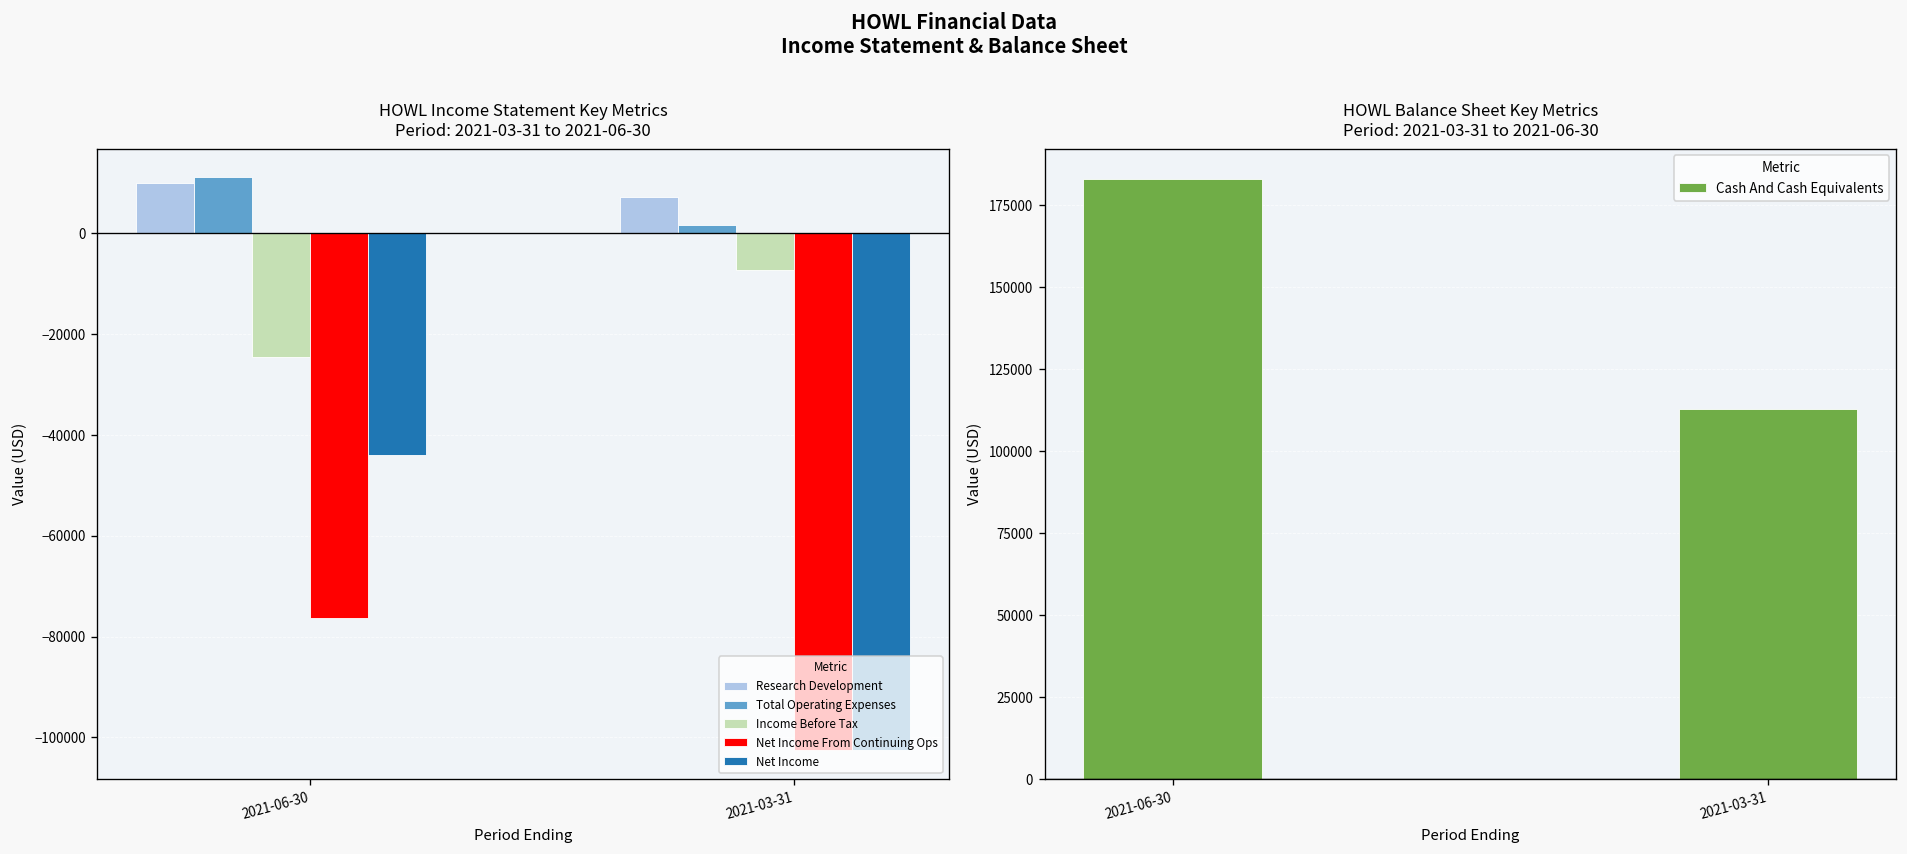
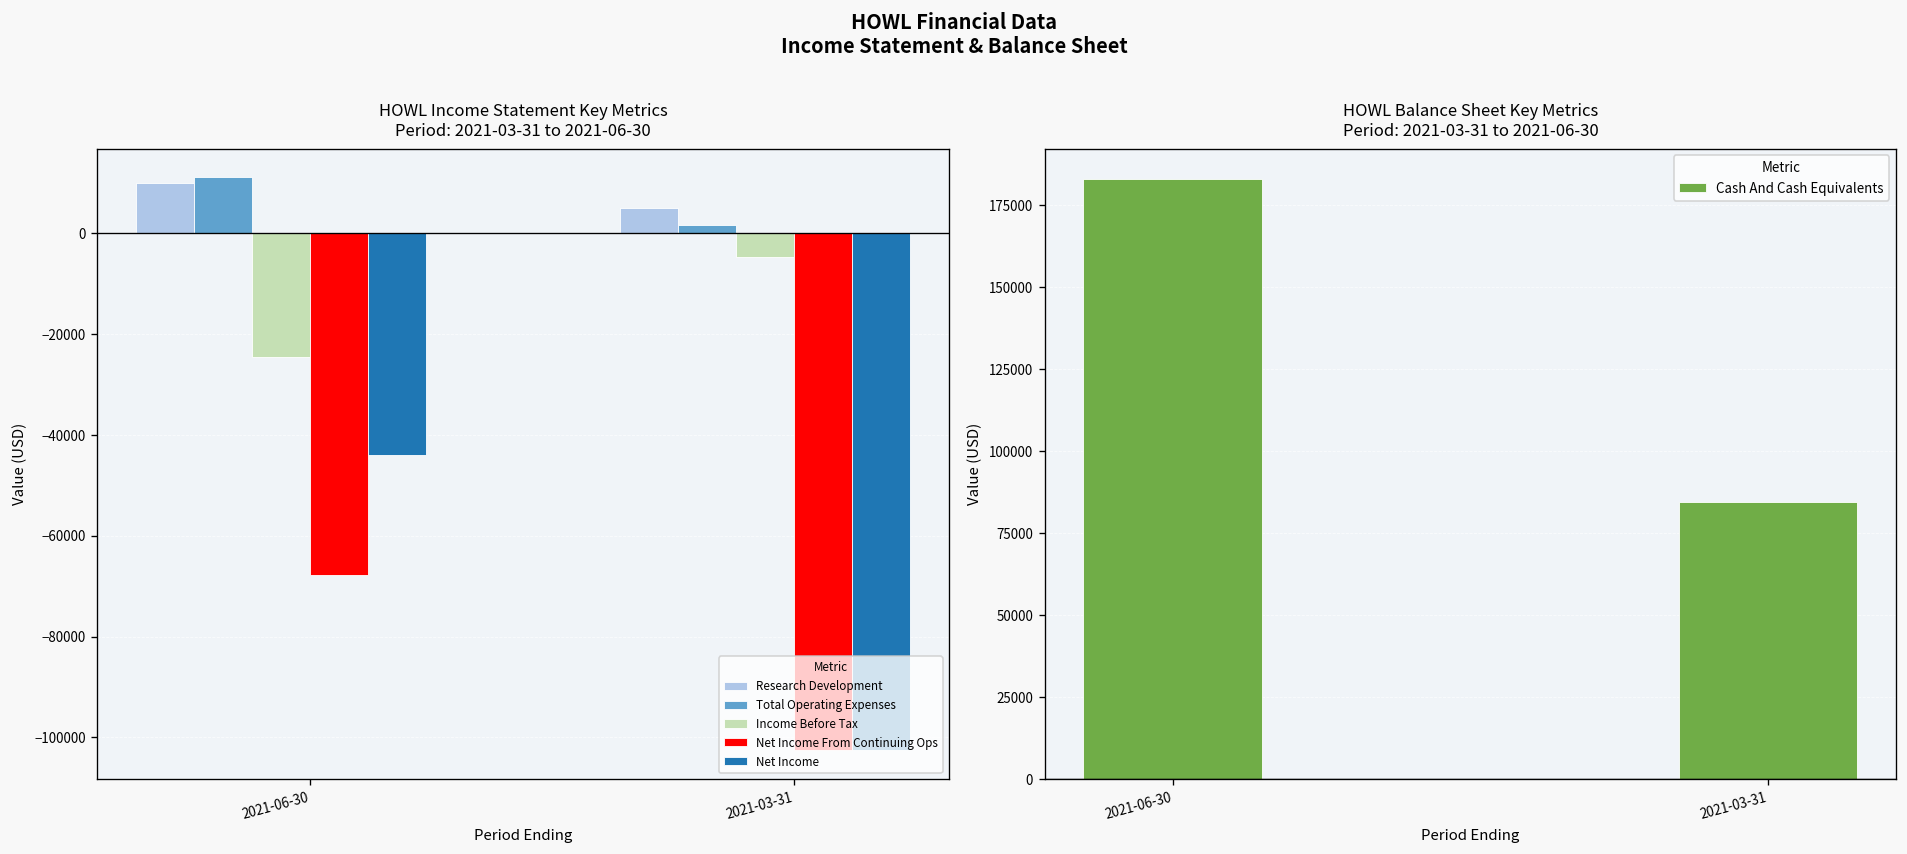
  {
    "HOWL Income Statement Key Metrics Period: 2021-03-31 to 2021-06-30": {
      "Research Development": {
        "2021-06-30": 10000,
-       "2021-03-31": 7000
+       "2021-03-31": 5000
      },
      "Total Operating Expenses": {
        "2021-06-30": 11000,
        "2021-03-31": 1000
      },
      "Income Before Tax": {
        "2021-06-30": -25000,
-       "2021-03-31": -7000
+       "2021-03-31": -5000
      },
      "Net Income From Continuing Ops": {
-       "2021-06-30": -76000
+       "2021-06-30": -68000
      },
      "Net Income": {
        "2021-06-30": -44000
      }
    },
    "HOWL Balance Sheet Key Metrics Period: 2021-03-31 to 2021-06-30": {
      "2021-06-30": 183000,
-     "2021-03-31": 113000
+     "2021-03-31": 85000
    }
  }
